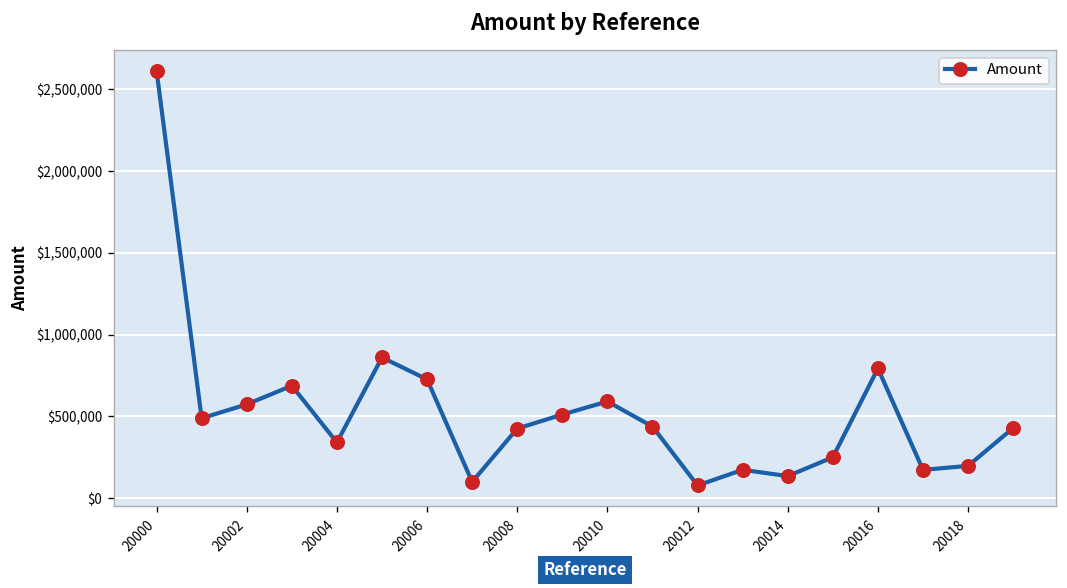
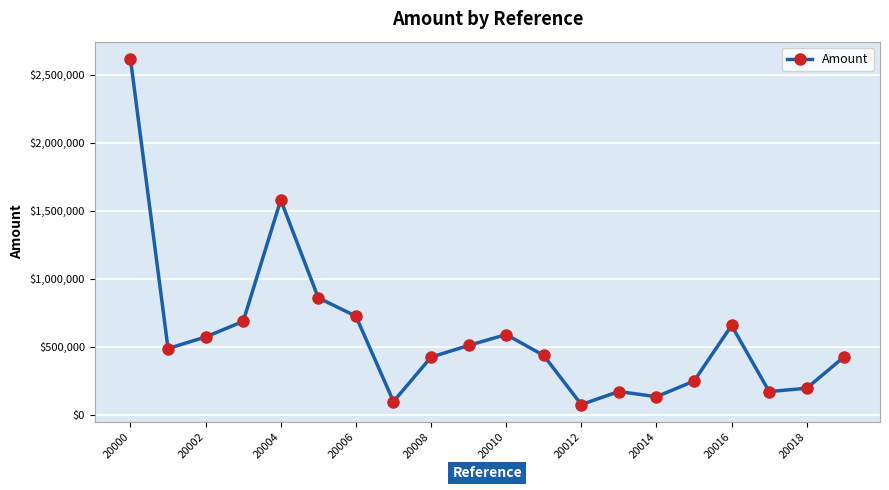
  {
    "20000": "$2,610,000",
    "20002": "$570,000",
-   "20004": "$340,000",
+   "20004": "$1,580,000",
    "20006": "$730,000",
    "20008": "$430,000",
    "20010": "$590,000",
    "20012": "$80,000",
    "20014": "$130,000",
-   "20016": "$790,000",
+   "20016": "$660,000",
    "20018": "$200,000"
  }
